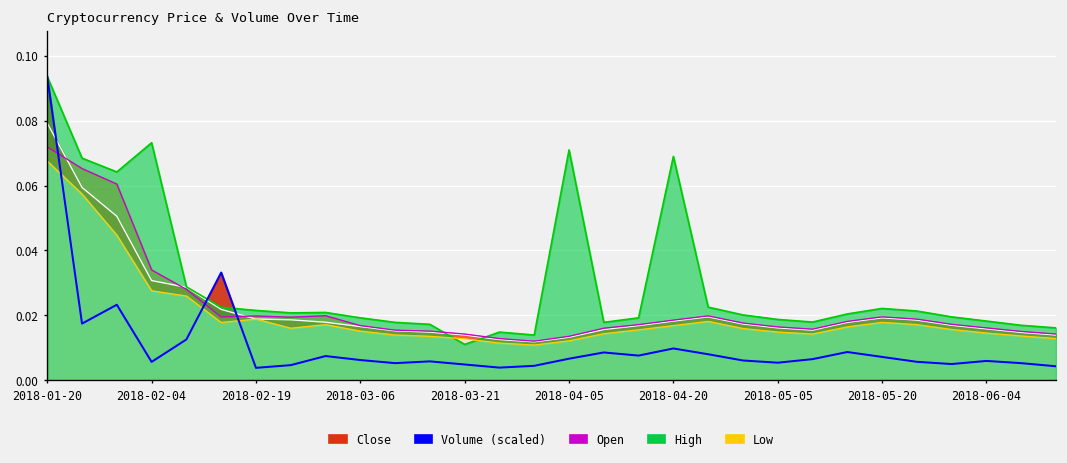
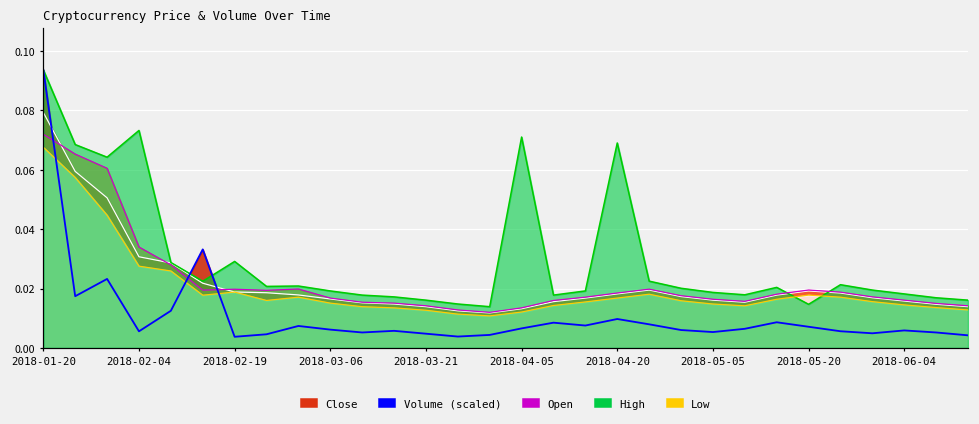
  {
    "High": {
      "2018-02-04": 0.073,
-     "2018-02-19": 0.021,
+     "2018-02-19": 0.029,
      "2018-03-06": 0.019,
-     "2018-03-21": 0.011,
+     "2018-03-21": 0.016,
      "2018-04-05": 0.071,
      "2018-04-20": 0.069,
      "2018-05-05": 0.019,
-     "2018-05-20": 0.022,
+     "2018-05-20": 0.015,
      "2018-06-04": 0.018
    }
  }
